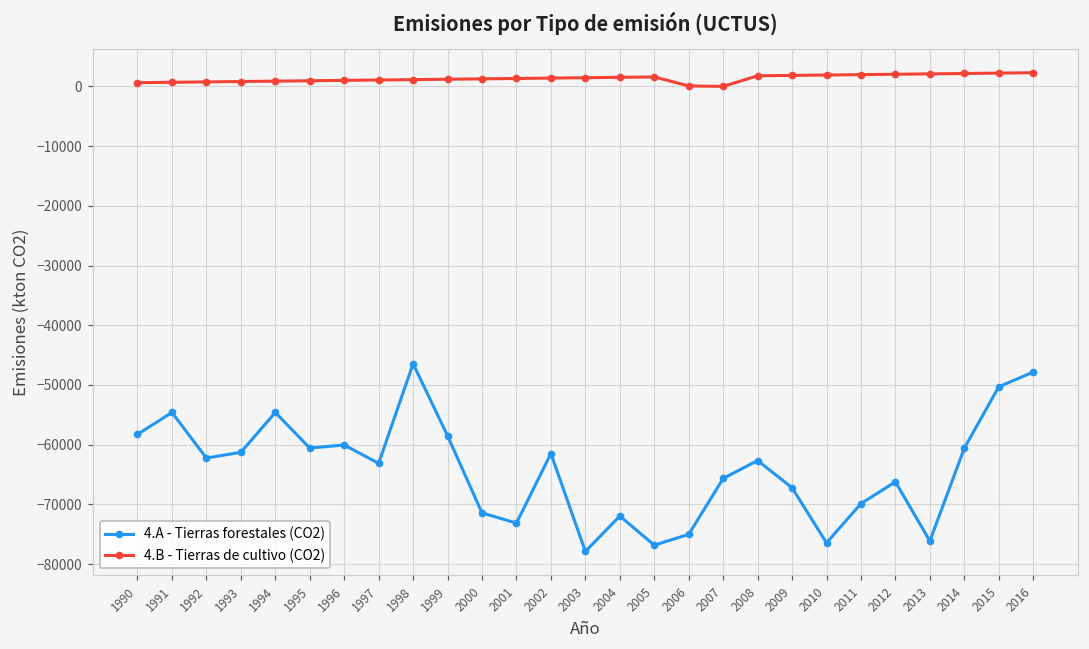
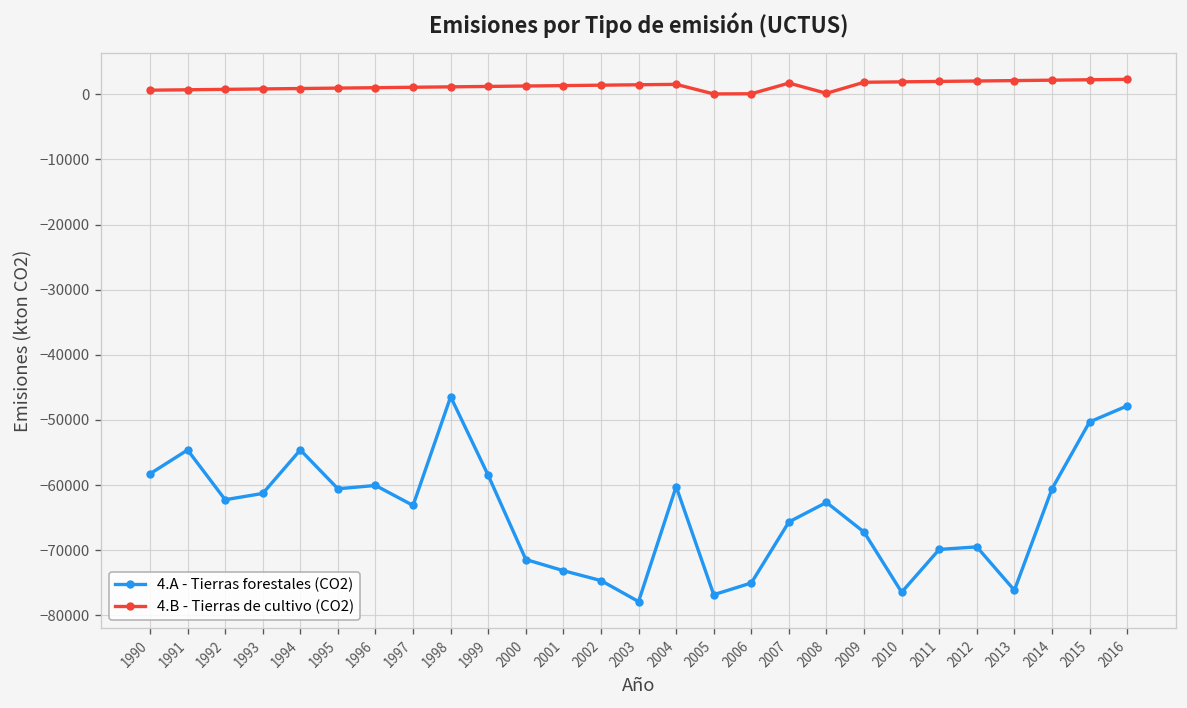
  {
    "4.A - Tierras forestales (CO2)": {
      "1990": -58000,
      "1991": -55000,
      "1992": -62000,
      "1993": -61000,
      "1994": -55000,
      "1995": -61000,
      "1996": -60000,
      "1997": -63000,
      "1998": -46000,
      "1999": -59000,
      "2000": -71000,
      "2001": -73000,
-     "2002": -61000,
+     "2002": -75000,
      "2003": -78000,
-     "2004": -72000,
+     "2004": -60000,
      "2005": -77000,
      "2006": -75000,
      "2007": -66000,
      "2008": -63000,
      "2009": -67000,
      "2010": -76000,
      "2011": -70000,
-     "2012": -66000,
+     "2012": -69000,
      "2013": -76000,
      "2014": -61000,
      "2015": -50000,
      "2016": -48000
    },
    "4.B - Tierras de cultivo (CO2)": {
      "1990": 1000,
      "1991": 1000,
      "1992": 1000,
      "1993": 1000,
      "1994": 1000,
      "1995": 1000,
      "1996": 1000,
      "1997": 1000,
      "1998": 1000,
      "1999": 1000,
      "2000": 1000,
      "2001": 1000,
      "2002": 1000,
      "2003": 1000,
      "2004": 2000,
-     "2005": 2000,
+     "2005": 0,
      "2006": 0,
-     "2007": 0,
-     "2008": 2000,
+     "2007": 2000,
+     "2008": 0,
      "2009": 2000,
      "2010": 2000,
      "2011": 2000,
      "2012": 2000,
      "2013": 2000,
      "2014": 2000,
      "2015": 2000,
      "2016": 2000
    }
  }
